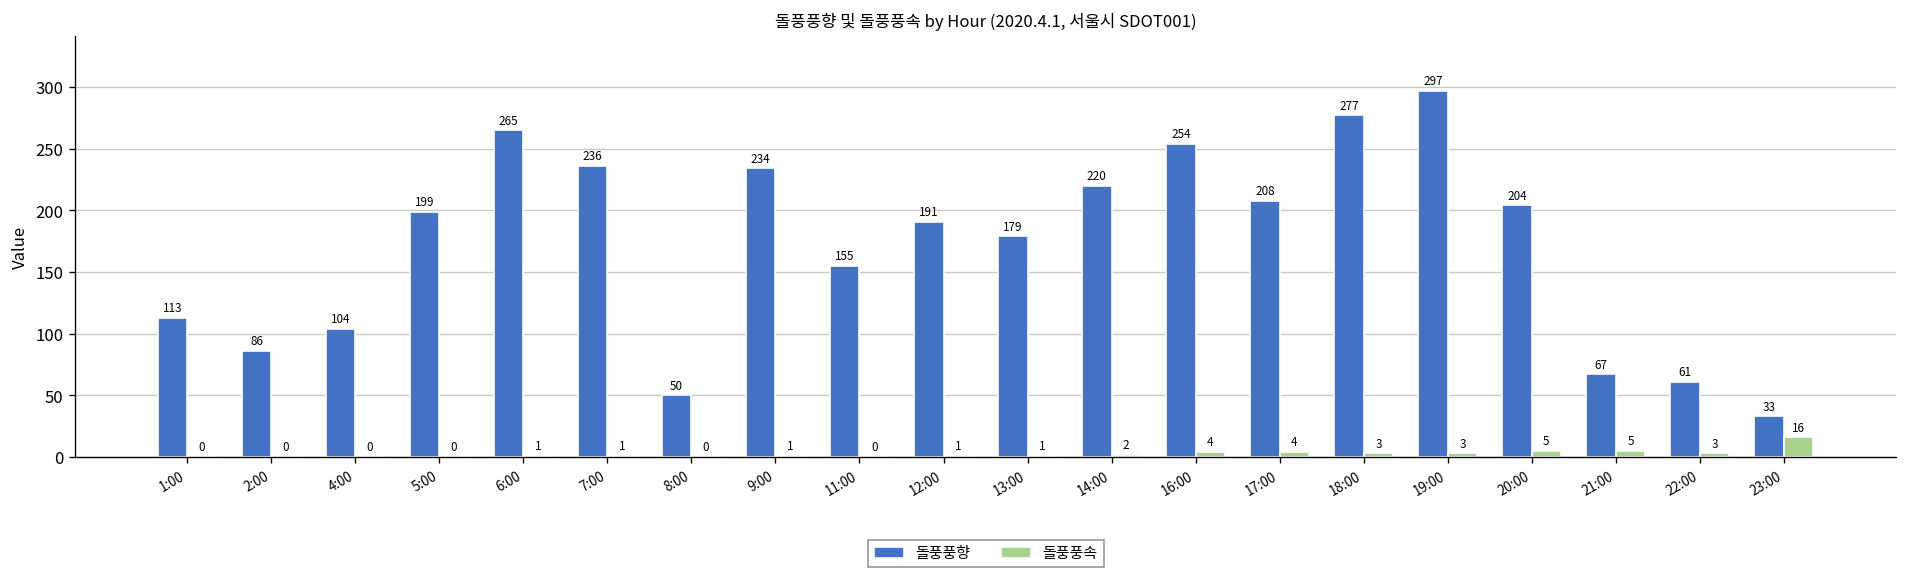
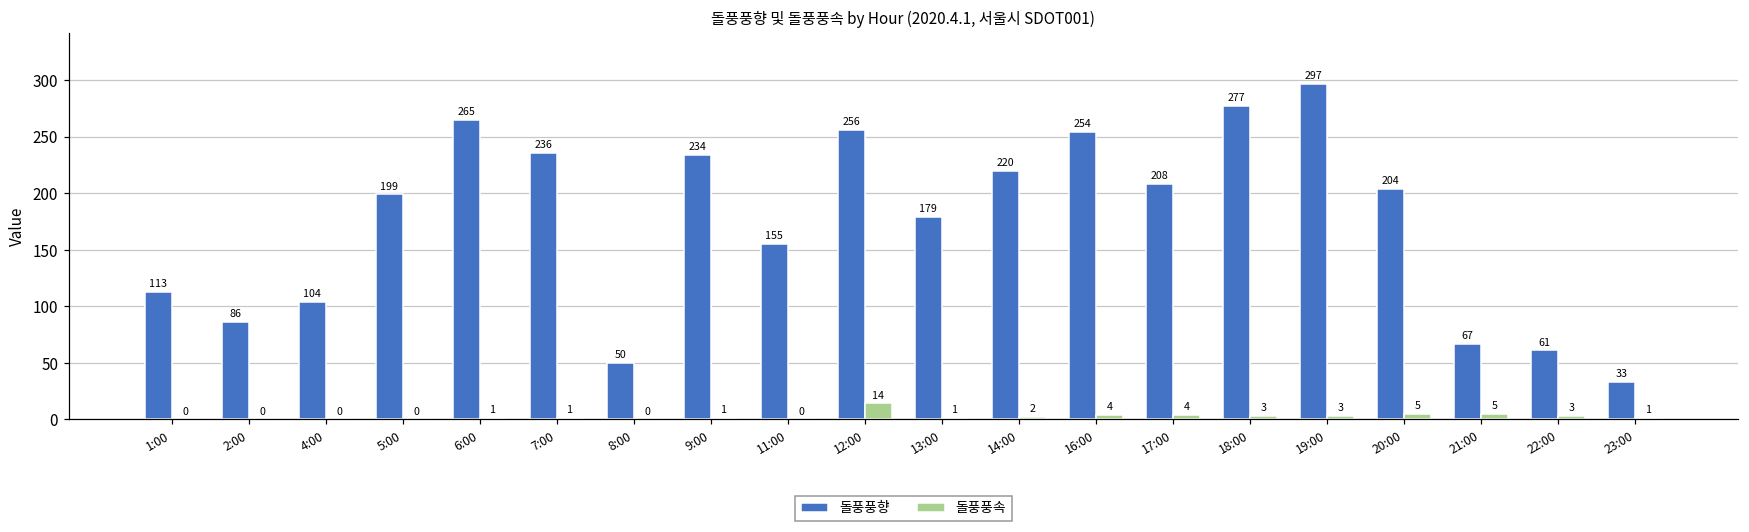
  {
    "돌풍풍향": {
      "1:00": 113,
      "2:00": 86,
      "4:00": 104,
      "5:00": 199,
      "6:00": 265,
      "7:00": 236,
      "8:00": 50,
      "9:00": 234,
      "11:00": 155,
-     "12:00": 191,
+     "12:00": 256,
      "13:00": 179,
      "14:00": 220,
      "16:00": 254,
      "17:00": 208,
      "18:00": 277,
      "19:00": 297,
      "20:00": 204,
      "21:00": 67,
      "22:00": 61,
      "23:00": 33
    },
    "돌풍풍속": {
      "1:00": 0,
      "2:00": 0,
      "4:00": 0,
      "5:00": 0,
      "6:00": 1,
      "7:00": 1,
      "8:00": 0,
      "9:00": 1,
      "11:00": 0,
-     "12:00": 1,
+     "12:00": 14,
      "13:00": 1,
      "14:00": 2,
      "16:00": 4,
      "17:00": 4,
      "18:00": 3,
      "19:00": 3,
      "20:00": 5,
      "21:00": 5,
      "22:00": 3,
-     "23:00": 16
+     "23:00": 1
    }
  }
